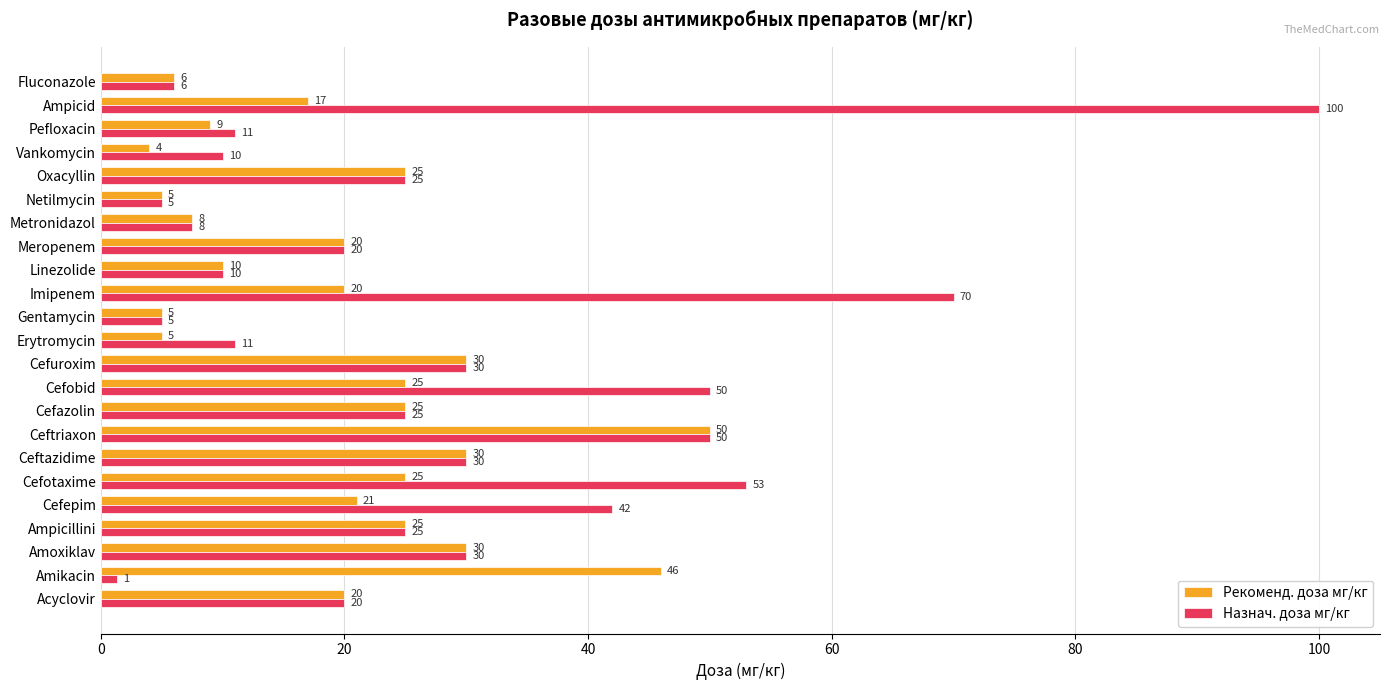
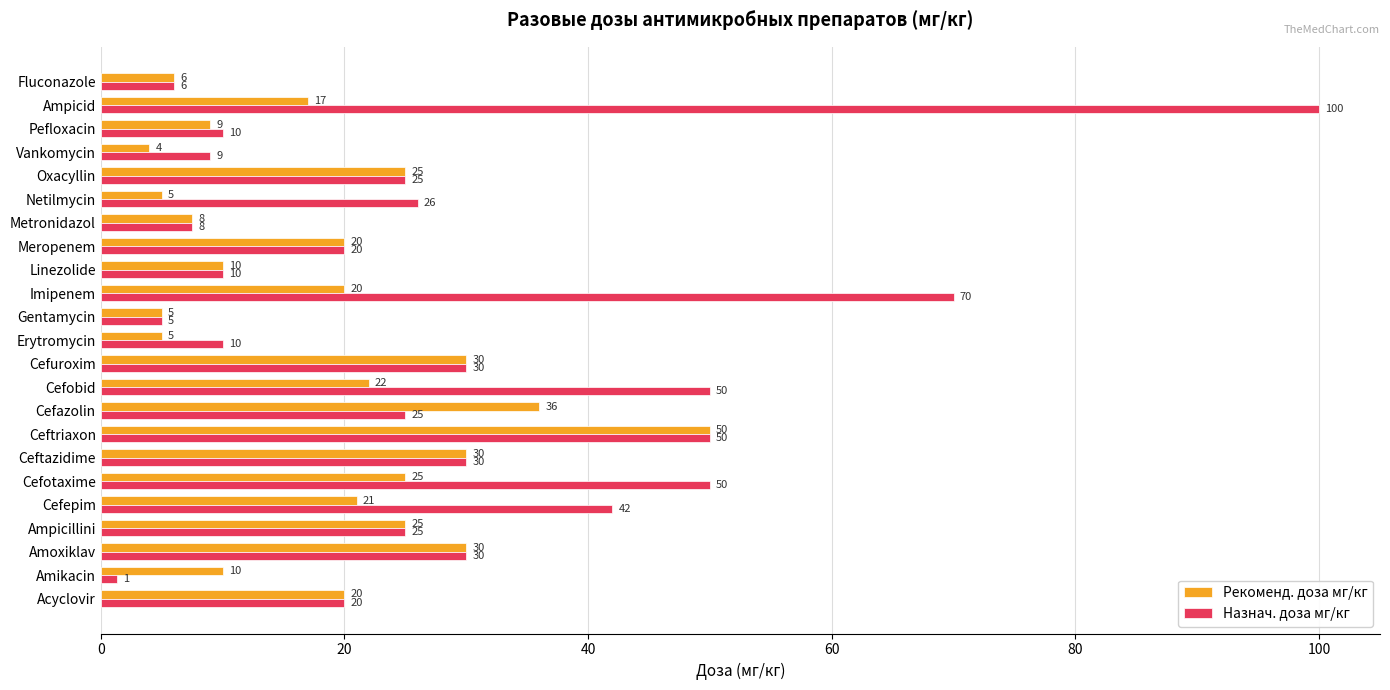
  {
    "Рекоменд. доза мг/кг": {
      "Ampicid": 17,
      "Pefloxacin": 9,
      "Vankomycin": 4,
      "Netilmycin": 5,
      "Imipenem": 20,
      "Erytromycin": 5,
-     "Cefobid": 25,
-     "Cefazolin": 25,
+     "Cefobid": 22,
+     "Cefazolin": 36,
      "Cefotaxime": 25,
      "Cefepim": 21,
-     "Amikacin": 46
+     "Amikacin": 10
    },
    "Назнач. доза мг/кг": {
      "Ampicid": 100,
-     "Pefloxacin": 11,
-     "Vankomycin": 10,
-     "Netilmycin": 5,
+     "Pefloxacin": 10,
+     "Vankomycin": 9,
+     "Netilmycin": 26,
      "Imipenem": 70,
-     "Erytromycin": 11,
+     "Erytromycin": 10,
      "Cefobid": 50,
      "Cefazolin": 25,
-     "Cefotaxime": 53,
+     "Cefotaxime": 50,
      "Cefepim": 42,
      "Amikacin": 1
    }
  }
